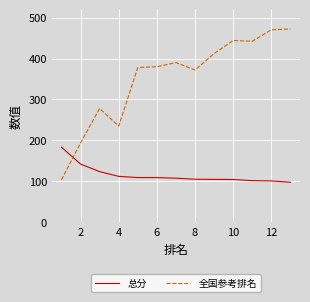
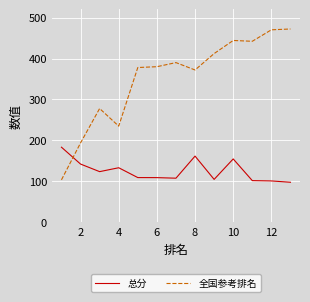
  {
    "总分": {
      "2": 140,
-     "4": 110,
+     "4": 130,
      "6": 110,
-     "8": 110,
-     "10": 100,
+     "8": 160,
+     "10": 160,
      "12": 100
    },
    "全国参考排名": {
      "2": 190,
      "4": 240,
      "6": 380,
      "8": 370,
      "10": 440,
      "12": 470
    }
  }
